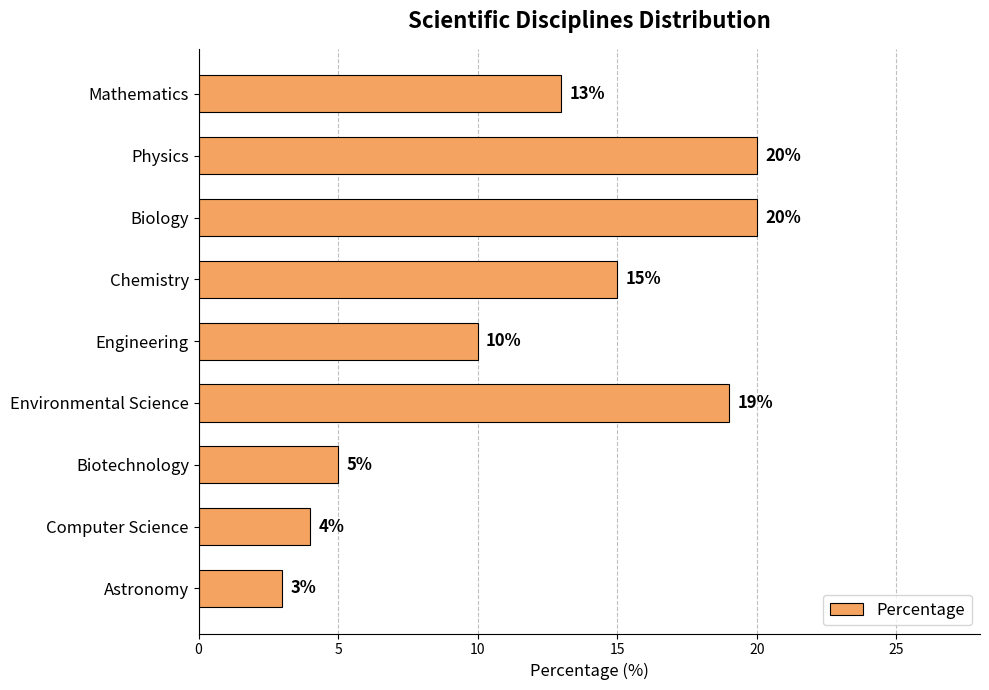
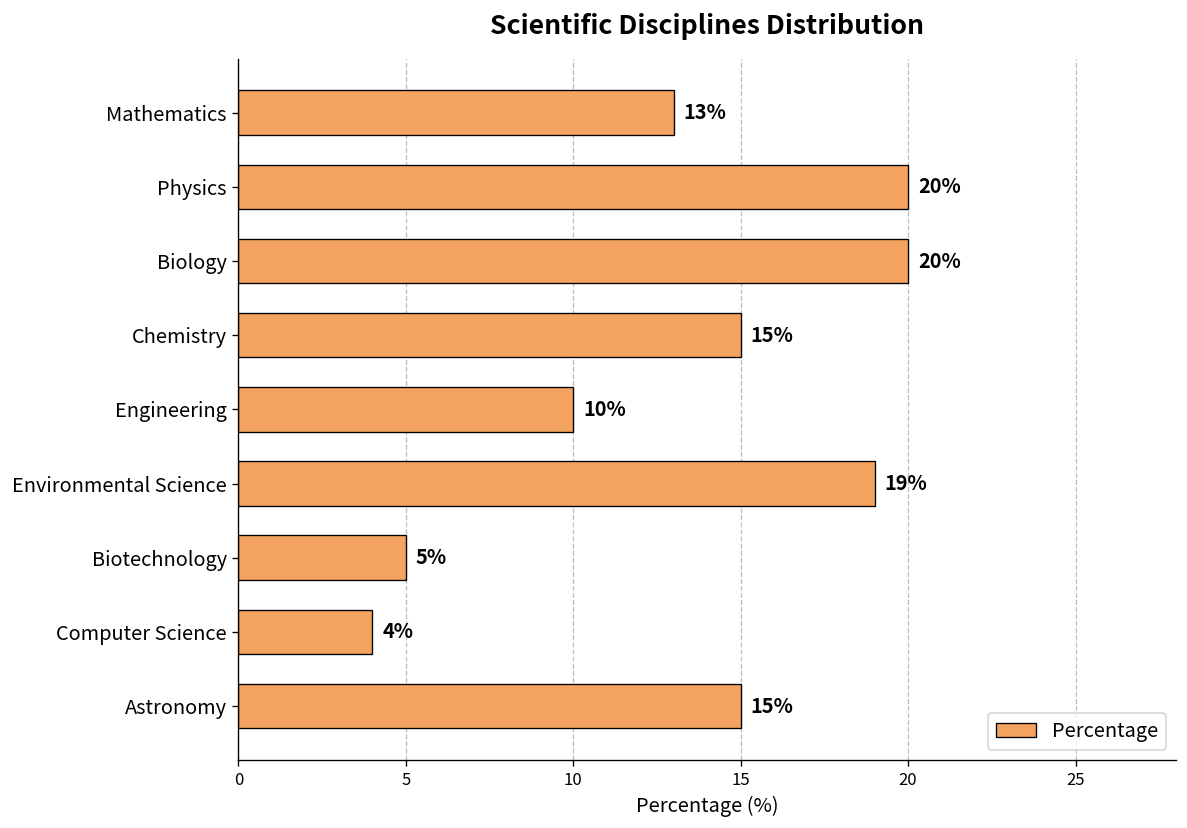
  {
    "Mathematics": "13%",
    "Physics": "20%",
    "Biology": "20%",
    "Chemistry": "15%",
    "Engineering": "10%",
    "Environmental Science": "19%",
    "Biotechnology": "5%",
    "Computer Science": "4%",
-   "Astronomy": "3%"
+   "Astronomy": "15%"
  }
